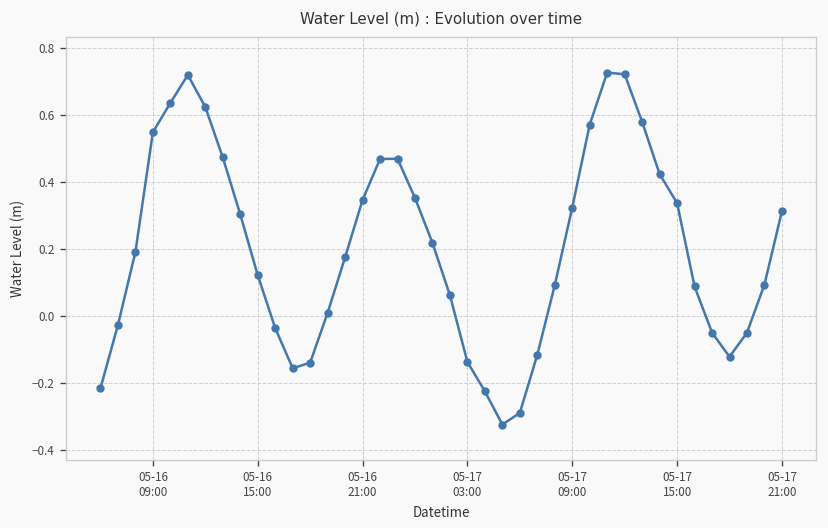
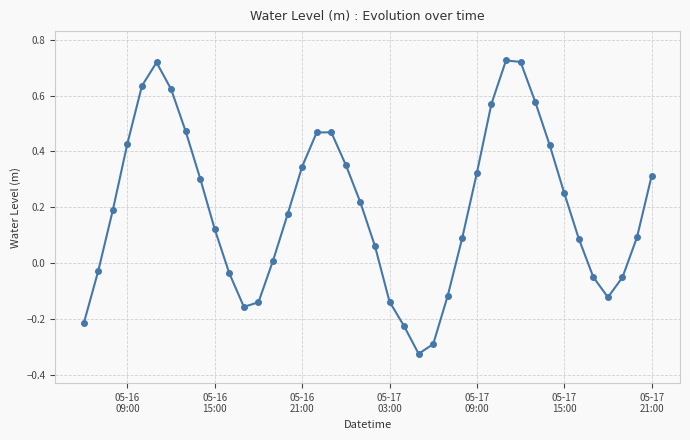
  {
-   "05-16 09:00": 0.55,
+   "05-16 09:00": 0.43,
    "05-16 15:00": 0.12,
    "05-16 21:00": 0.35,
    "05-17 03:00": -0.14,
    "05-17 09:00": 0.32,
-   "05-17 15:00": 0.34,
+   "05-17 15:00": 0.25,
    "05-17 21:00": 0.31
  }
